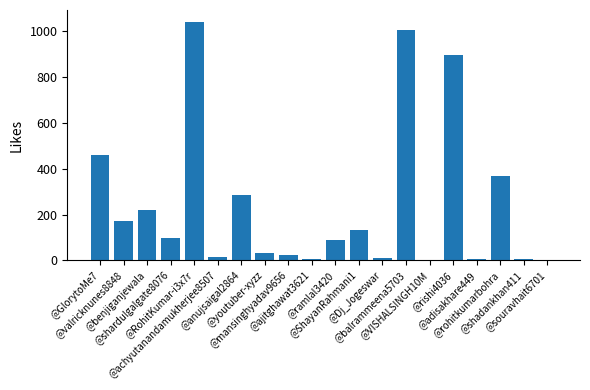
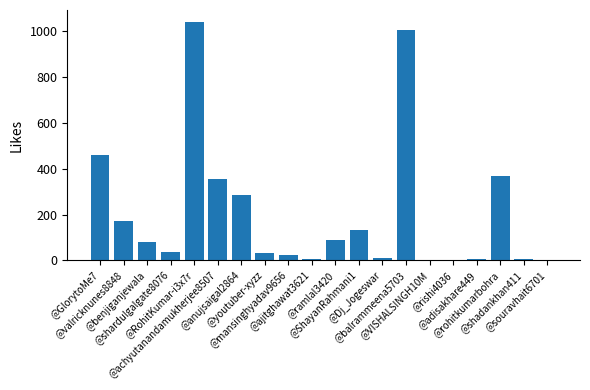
  {
    "@GlorytoMe7": 460,
    "@valricknunes8848": 170,
-   "@benjiganjewala": 220,
-   "@shardulgalgate8076": 100,
+   "@benjiganjewala": 80,
+   "@shardulgalgate8076": 40,
    "@RohitKumar-i3x7r": 1040,
-   "@achyutanandamukherjee8507": 20,
+   "@achyutanandamukherjee8507": 360,
    "@anujsaigal2864": 290,
    "@youtuber-xyzz": 30,
    "@mansinghyadav9656": 20,
    "@ramlal3420": 90,
    "@ShayanRahmani1": 130,
    "@Dj_Jogeswar": 10,
    "@balrammeena5703": 1010,
-   "@rishi4036": 900,
+   "@rishi4036": 0,
    "@rohitkumarbohra": 370,
    "@souravhait6701": 0
  }
